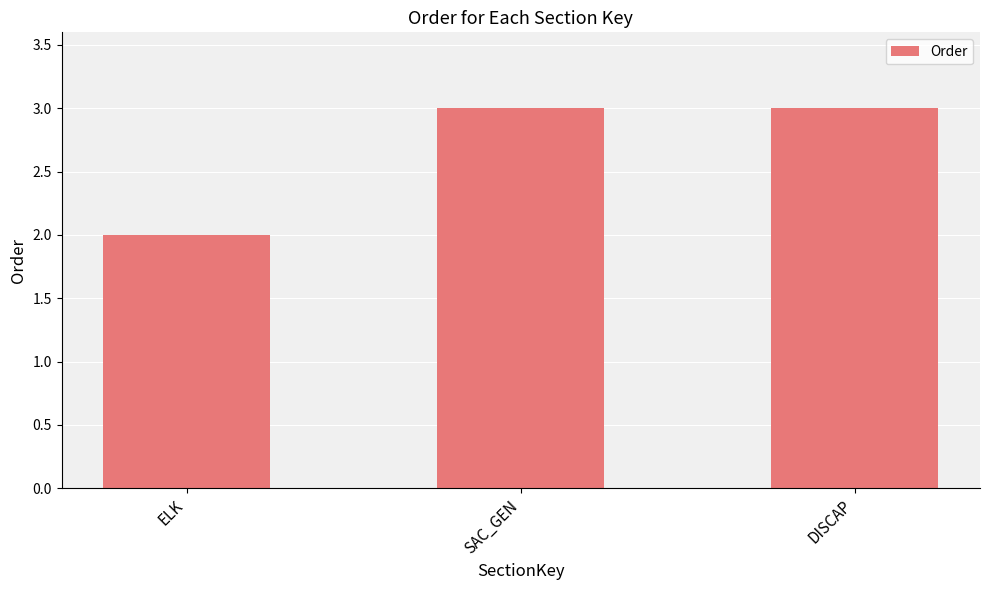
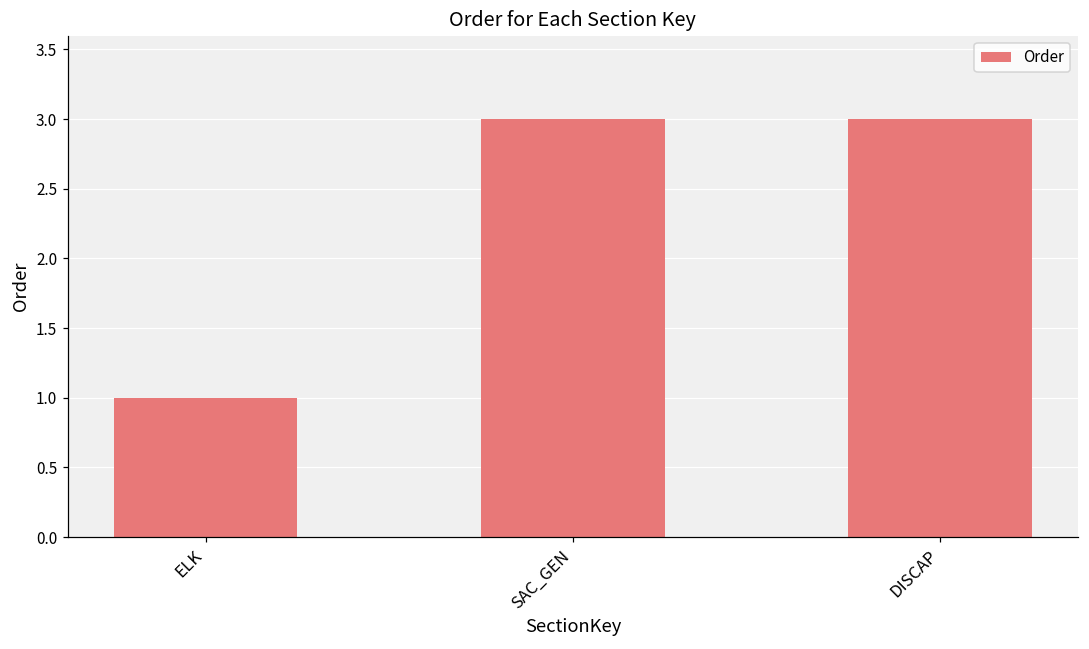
  {
-   "ELK": 2,
+   "ELK": 1,
    "SAC_GEN": 3,
    "DISCAP": 3
  }
